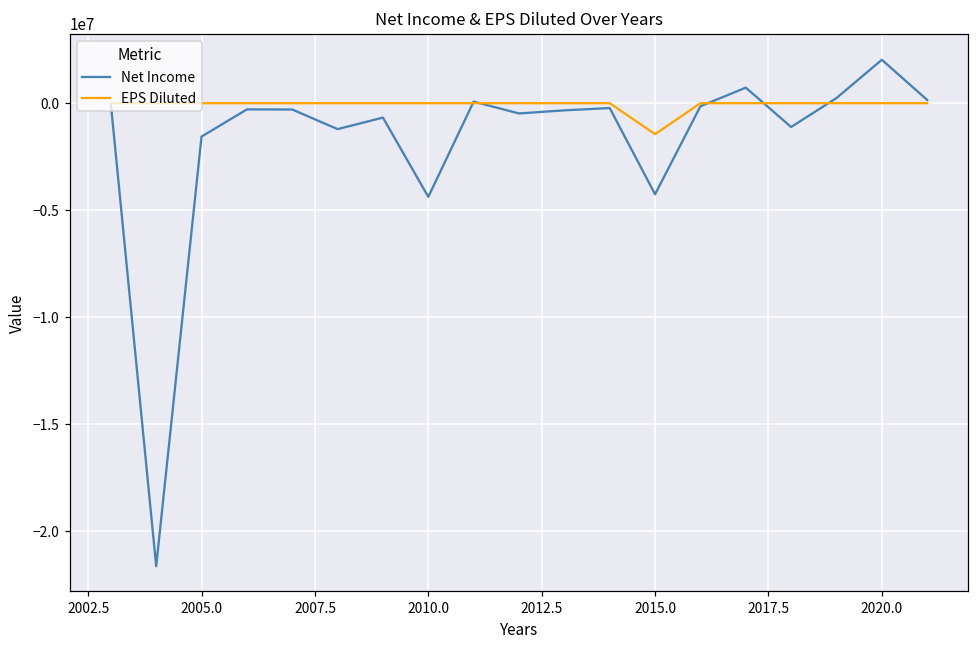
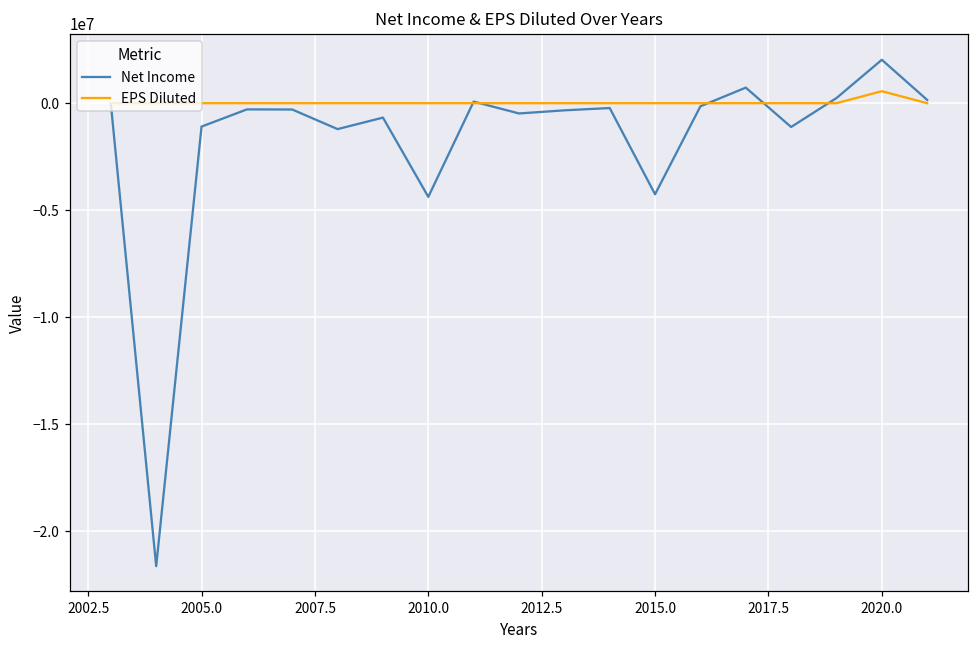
  {
    "Net Income": {
-     "2005.0": -1600000,
+     "2005.0": -1100000,
      "2010.0": -4400000,
      "2015.0": -4300000,
      "2020.0": 2000000
    },
    "EPS Diluted": {
      "2005.0": 0,
      "2010.0": 0,
-     "2015.0": -1400000,
-     "2020.0": 0
+     "2015.0": 0,
+     "2020.0": 600000
    }
  }
